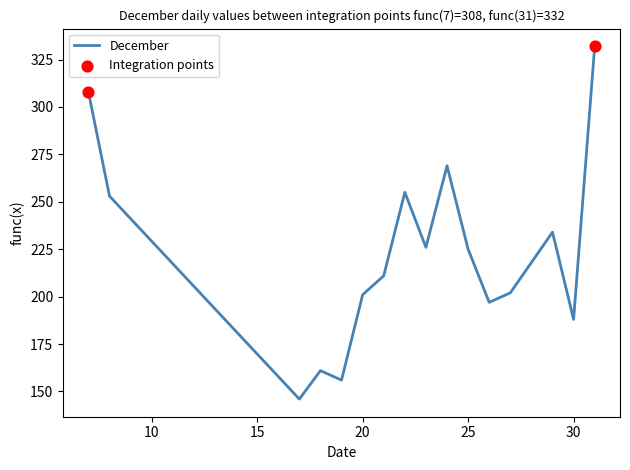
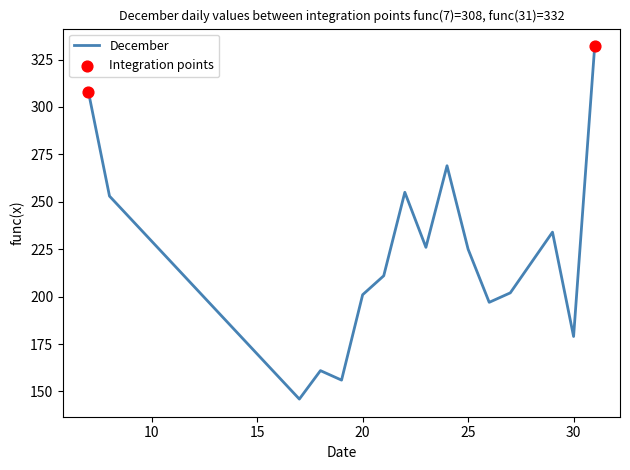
  {
    "December": {
      "20": 201,
      "25": 225,
-     "30": 188
+     "30": 179
    }
  }
